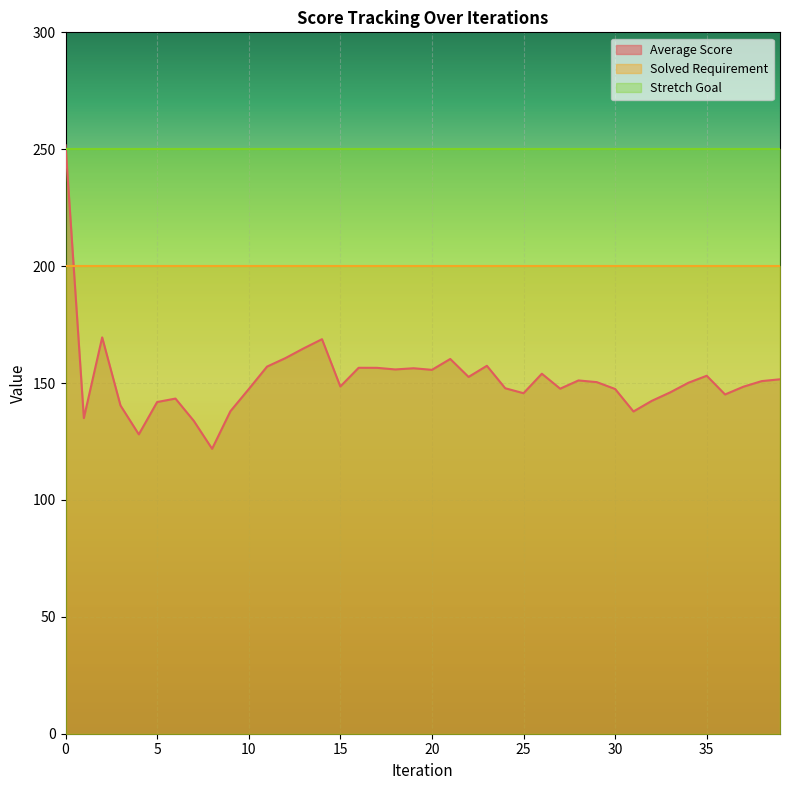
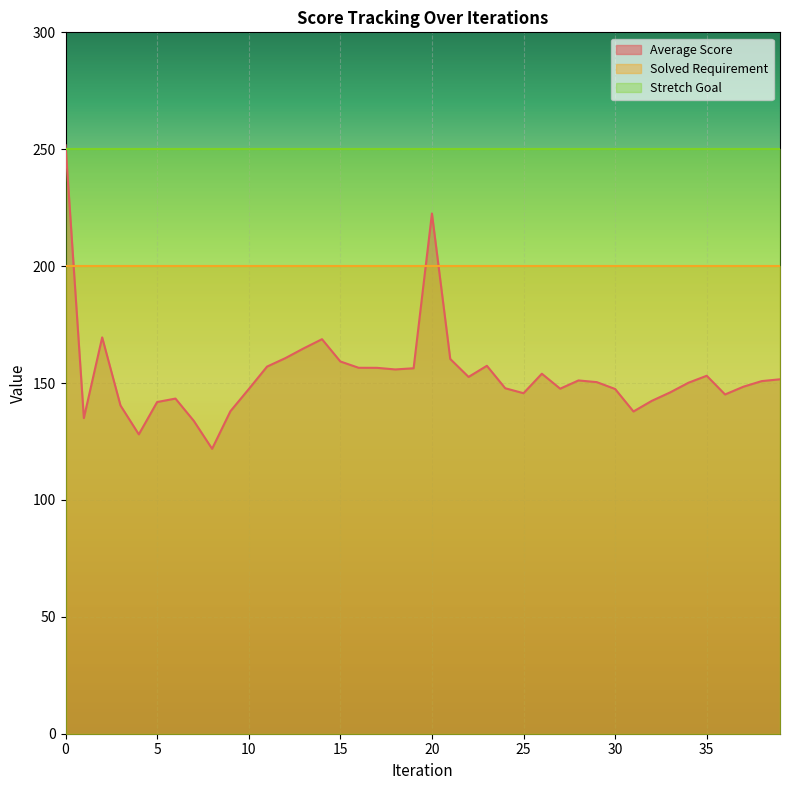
  {
    "Average Score": {
      "0": 252,
      "5": 142,
      "10": 147,
-     "15": 149,
-     "20": 156,
+     "15": 159,
+     "20": 223,
      "25": 146,
      "30": 147,
      "35": 153
    },
    "Solved Requirement": {
      "0": 200,
      "5": 200,
      "10": 200,
      "15": 200,
      "20": 200,
      "25": 200,
      "30": 200,
      "35": 200
    },
    "Stretch Goal": {
      "0": 250,
      "5": 250,
      "10": 250,
      "15": 250,
      "20": 250,
      "25": 250,
      "30": 250,
      "35": 250
    }
  }
